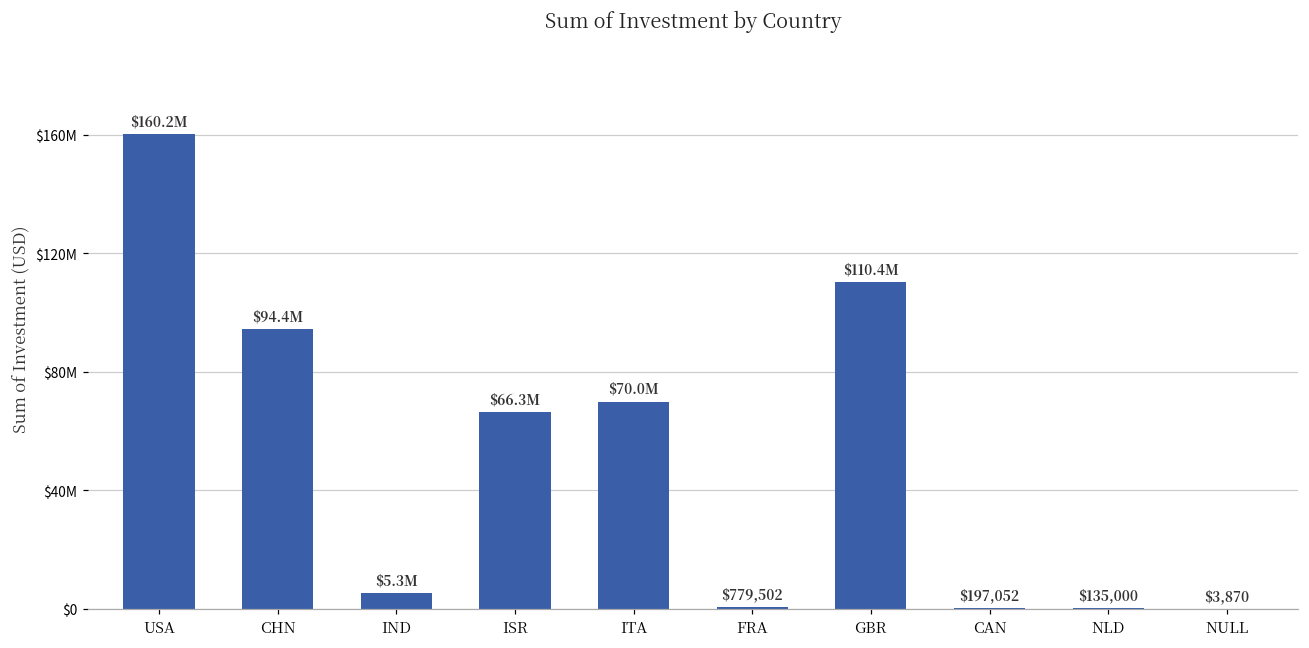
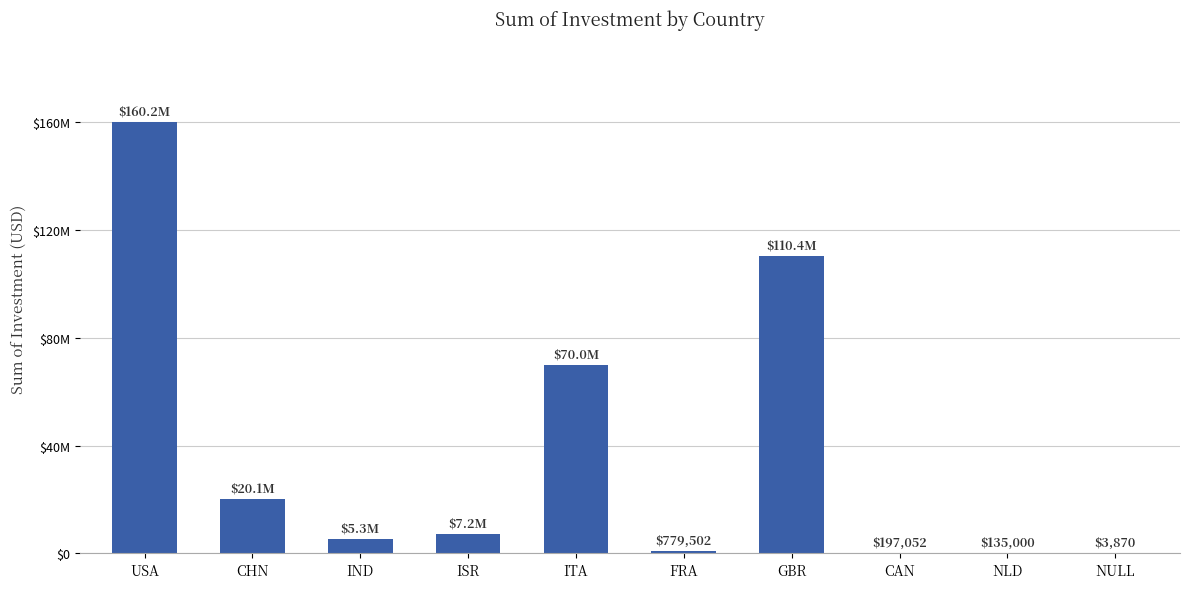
  {
    "USA": "$160.2M",
-   "CHN": "$94.4M",
+   "CHN": "$20.1M",
    "IND": "$5.3M",
-   "ISR": "$66.3M",
+   "ISR": "$7.2M",
    "ITA": "$70.0M",
    "FRA": "$779,502",
    "GBR": "$110.4M",
    "CAN": "$197,052",
    "NLD": "$135,000",
    "NULL": "$3,870"
  }
